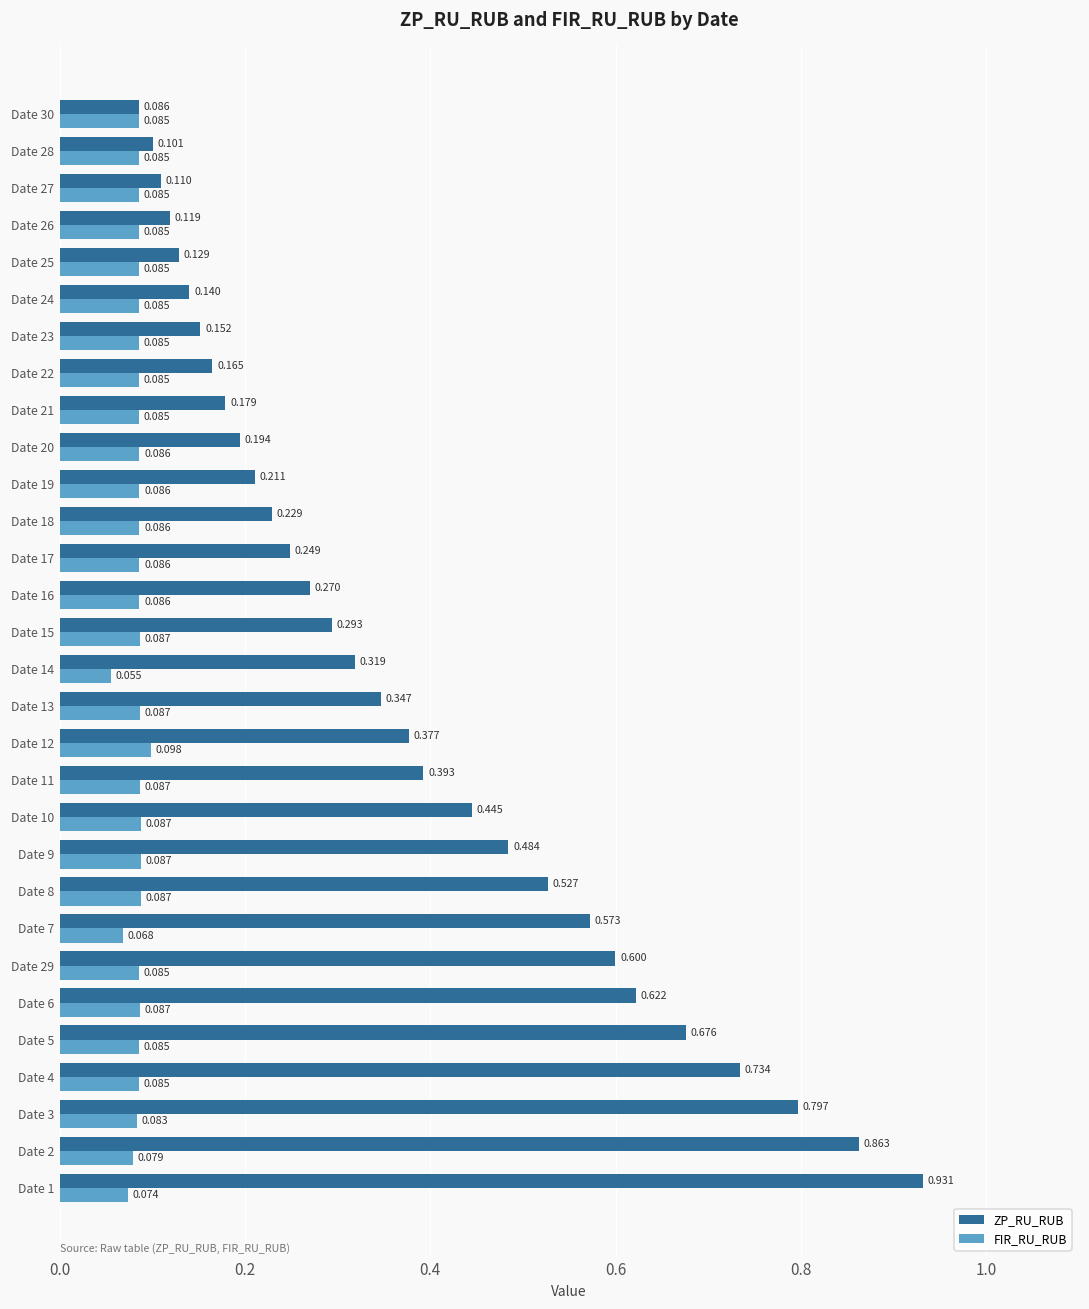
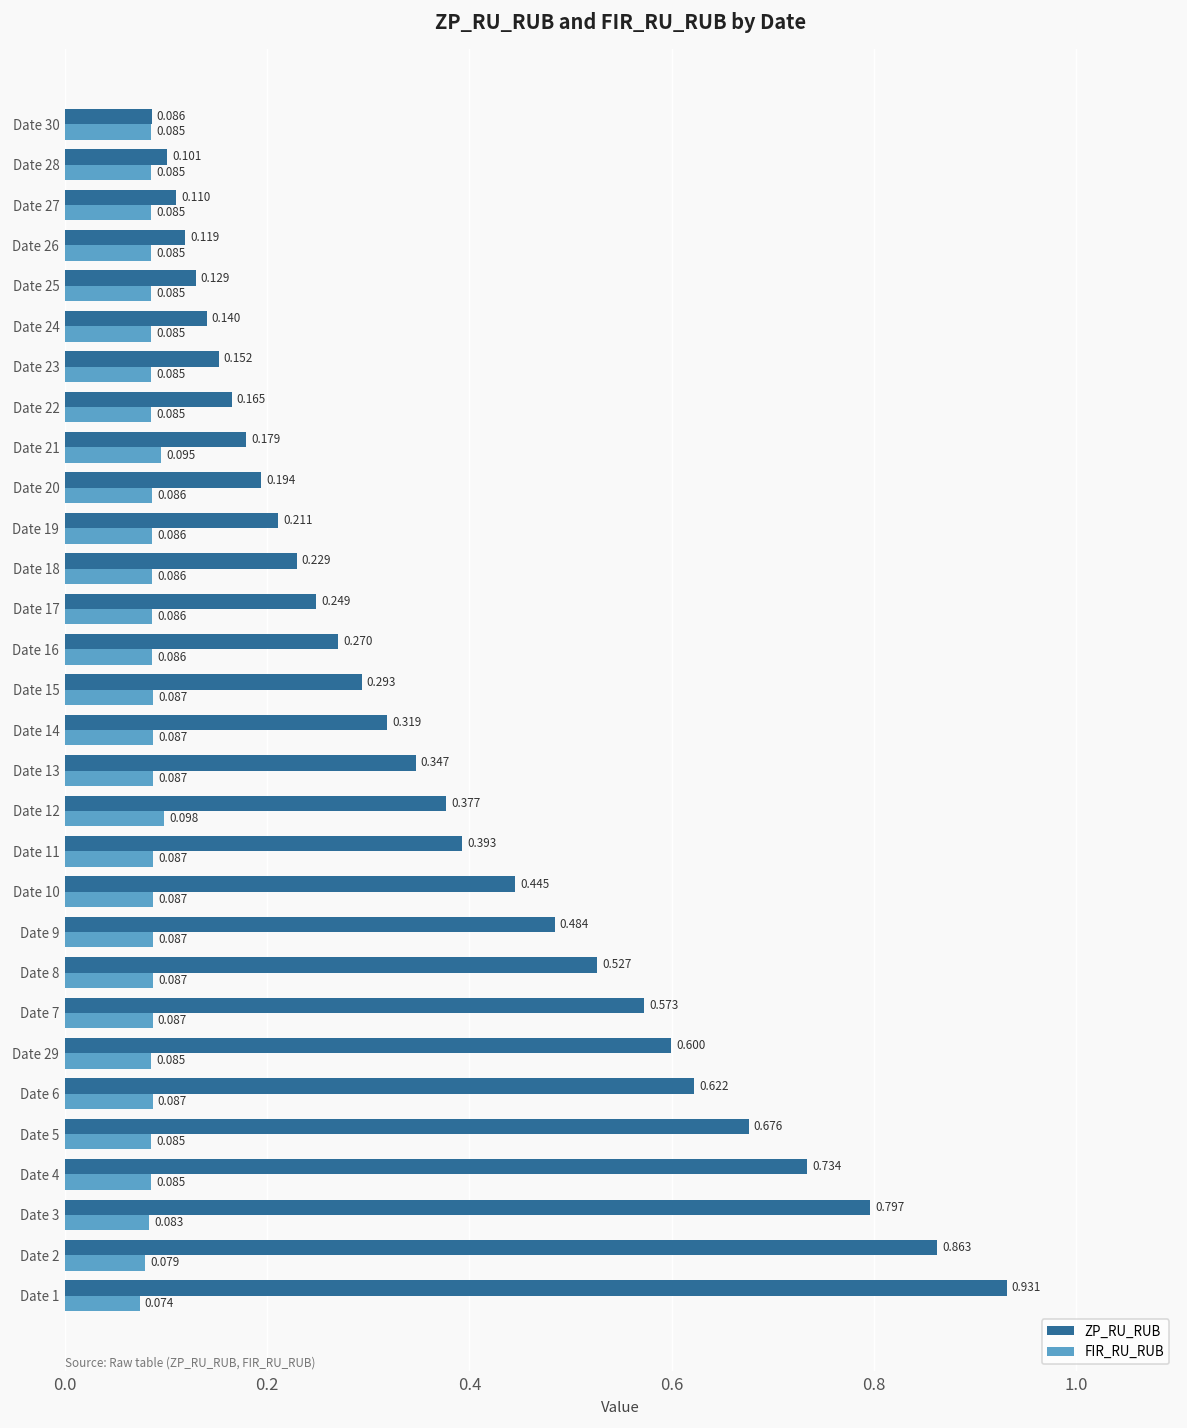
  {
    "ZP_RU_RUB": {
      "Date 30": 0.086,
      "Date 28": 0.101,
      "Date 27": 0.110,
      "Date 26": 0.119,
      "Date 25": 0.129,
      "Date 24": 0.140,
      "Date 23": 0.152,
      "Date 22": 0.165,
      "Date 21": 0.179,
      "Date 20": 0.194,
      "Date 19": 0.211,
      "Date 18": 0.229,
      "Date 17": 0.249,
      "Date 16": 0.270,
      "Date 15": 0.293,
      "Date 14": 0.319,
      "Date 13": 0.347,
      "Date 12": 0.377,
      "Date 11": 0.393,
      "Date 10": 0.445,
      "Date 9": 0.484,
      "Date 8": 0.527,
      "Date 7": 0.573,
      "Date 29": 0.600,
      "Date 6": 0.622,
      "Date 5": 0.676,
      "Date 4": 0.734,
      "Date 3": 0.797,
      "Date 2": 0.863,
      "Date 1": 0.931
    },
    "FIR_RU_RUB": {
      "Date 30": 0.085,
      "Date 28": 0.085,
      "Date 27": 0.085,
      "Date 26": 0.085,
      "Date 25": 0.085,
      "Date 24": 0.085,
      "Date 23": 0.085,
      "Date 22": 0.085,
-     "Date 21": 0.085,
+     "Date 21": 0.095,
      "Date 20": 0.086,
      "Date 19": 0.086,
      "Date 18": 0.086,
      "Date 17": 0.086,
      "Date 16": 0.086,
      "Date 15": 0.087,
-     "Date 14": 0.055,
+     "Date 14": 0.087,
      "Date 13": 0.087,
      "Date 12": 0.098,
      "Date 11": 0.087,
      "Date 10": 0.087,
      "Date 9": 0.087,
      "Date 8": 0.087,
-     "Date 7": 0.068,
+     "Date 7": 0.087,
      "Date 29": 0.085,
      "Date 6": 0.087,
      "Date 5": 0.085,
      "Date 4": 0.085,
      "Date 3": 0.083,
      "Date 2": 0.079,
      "Date 1": 0.074
    }
  }
